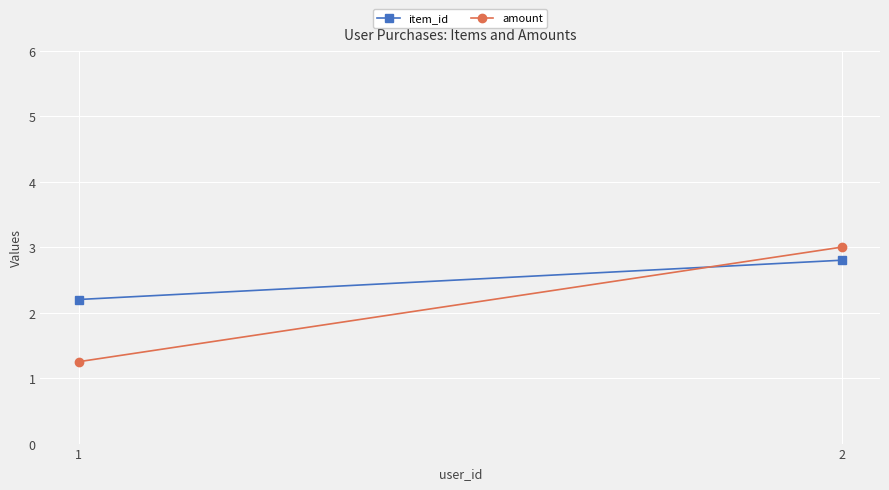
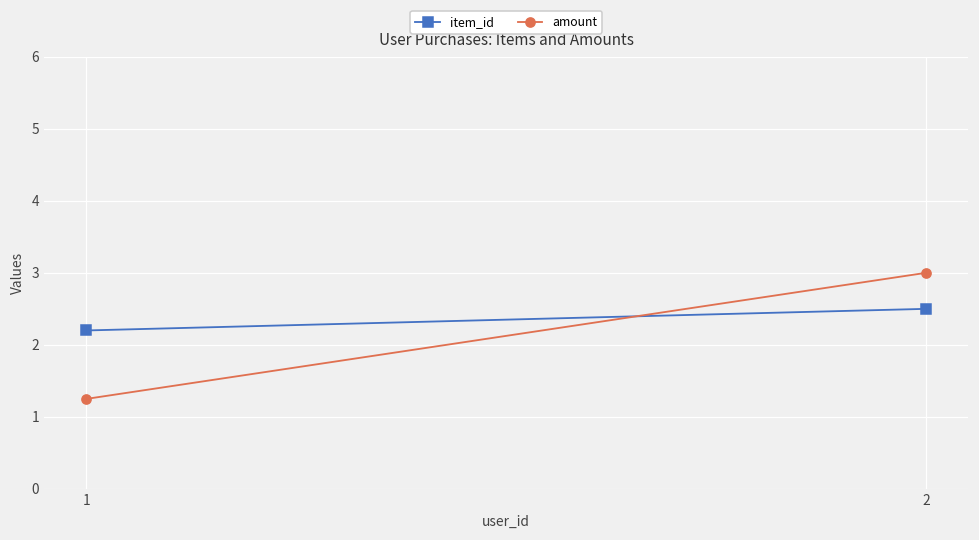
  {
    "item_id": {
      "1": 2.2,
-     "2": 2.8
+     "2": 2.5
    },
    "amount": {
      "1": 1.3,
      "2": 3.0
    }
  }
